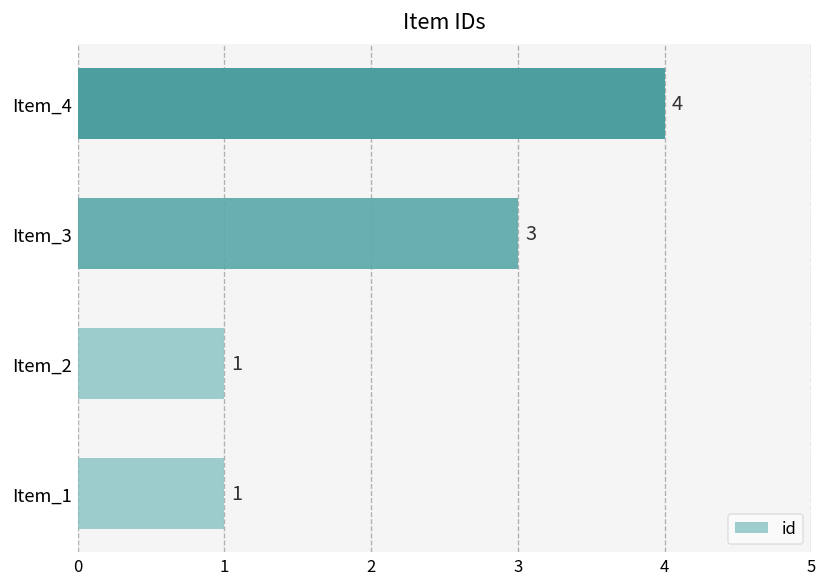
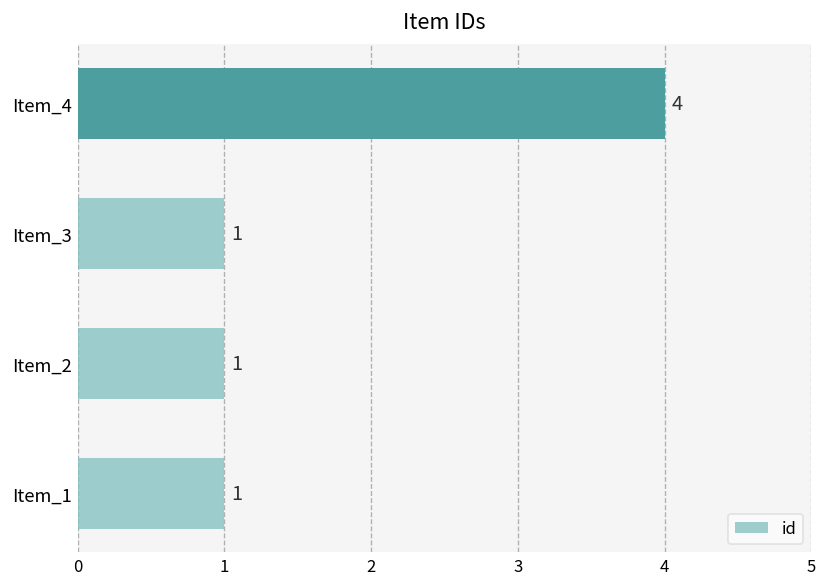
  {
    "Item_4": 4,
-   "Item_3": 3,
+   "Item_3": 1,
    "Item_2": 1,
    "Item_1": 1
  }
